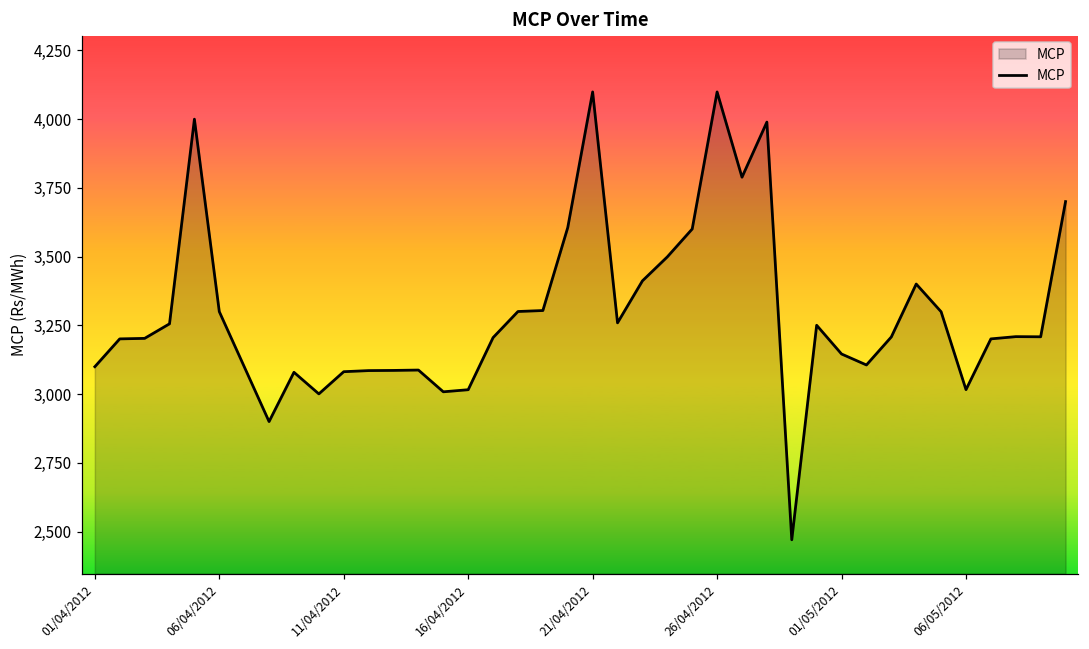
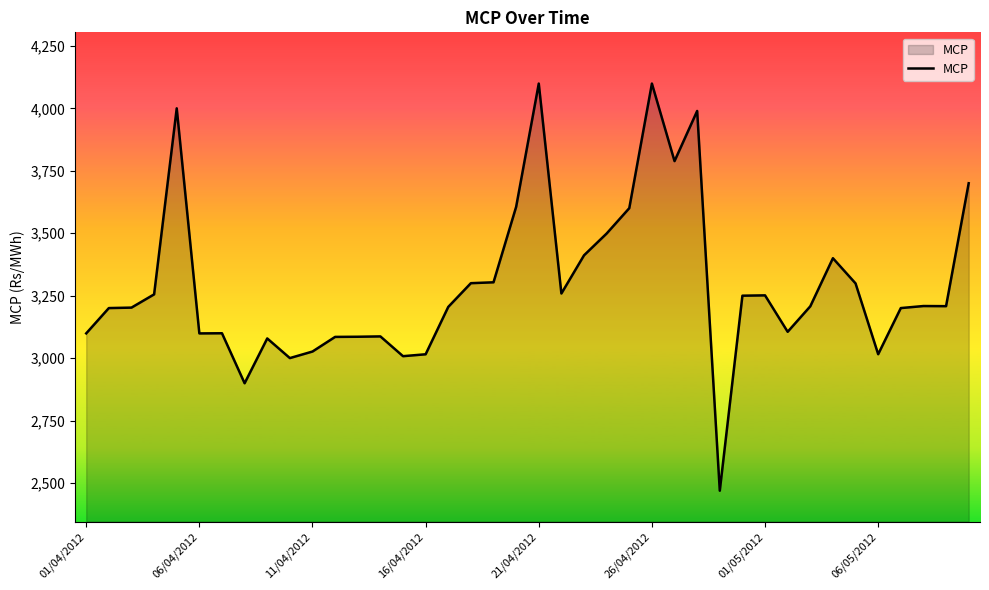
  {
    "01/04/2012": "3,100",
-   "06/04/2012": "3,300",
-   "11/04/2012": "3,080",
+   "06/04/2012": "3,100",
+   "11/04/2012": "3,030",
    "16/04/2012": "3,020",
    "21/04/2012": "4,100",
    "26/04/2012": "4,100",
-   "01/05/2012": "3,150",
+   "01/05/2012": "3,250",
    "06/05/2012": "3,020"
  }
